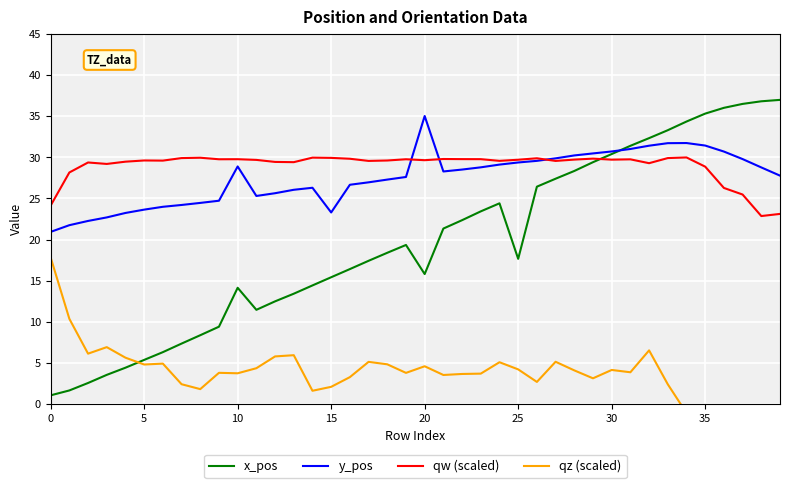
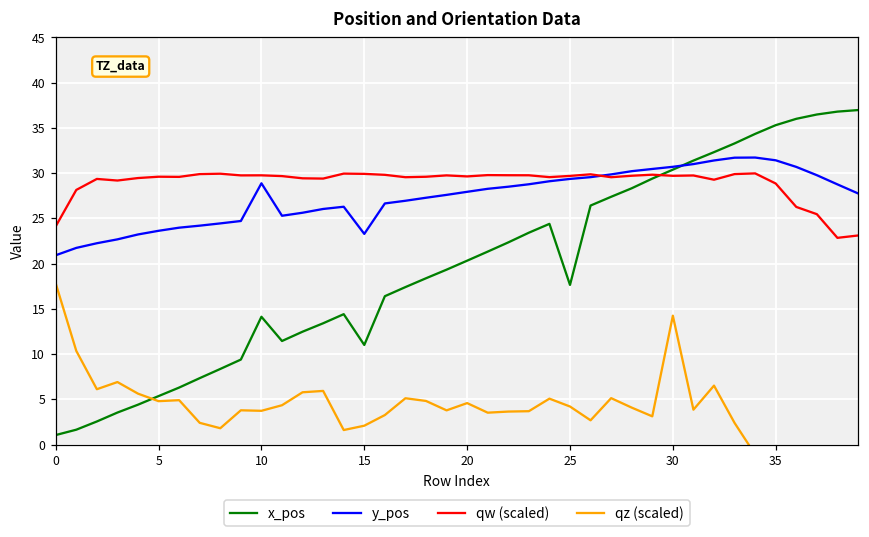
  {
    "x_pos": {
      "0": 1,
      "5": 5,
      "10": 14,
-     "15": 15,
-     "20": 16,
+     "15": 11,
+     "20": 20,
      "25": 18,
      "30": 30,
      "35": 35
    },
    "y_pos": {
      "0": 21,
      "5": 24,
      "10": 29,
      "15": 23,
-     "20": 35,
+     "20": 28,
      "25": 29,
      "30": 31,
      "35": 31
    },
    "qw (scaled)": {
      "0": 24,
      "5": 30,
      "10": 30,
      "15": 30,
      "20": 30,
      "25": 30,
      "30": 30,
      "35": 29
    },
    "qz (scaled)": {
      "0": 18,
      "5": 5,
      "10": 4,
      "15": 2,
      "20": 5,
      "25": 4,
-     "30": 4
+     "30": 14
    }
  }
